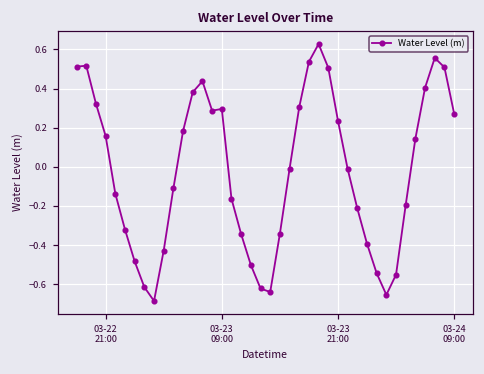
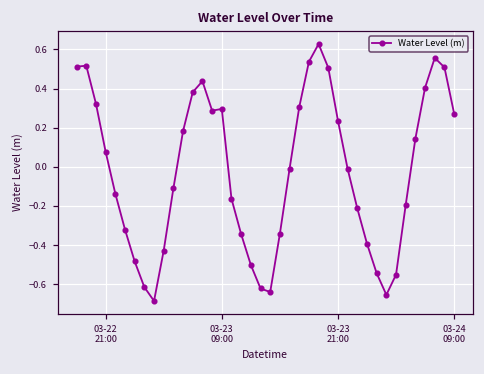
  {
-   "03-22 21:00": 0.16,
+   "03-22 21:00": 0.08,
    "03-23 09:00": 0.30,
    "03-23 21:00": 0.24,
    "03-24 09:00": 0.27
  }
